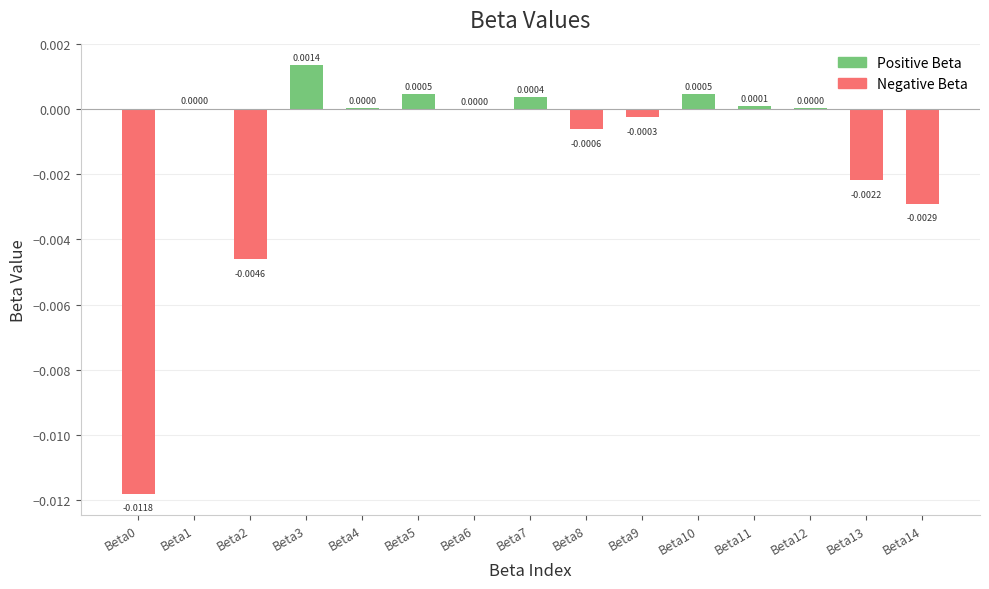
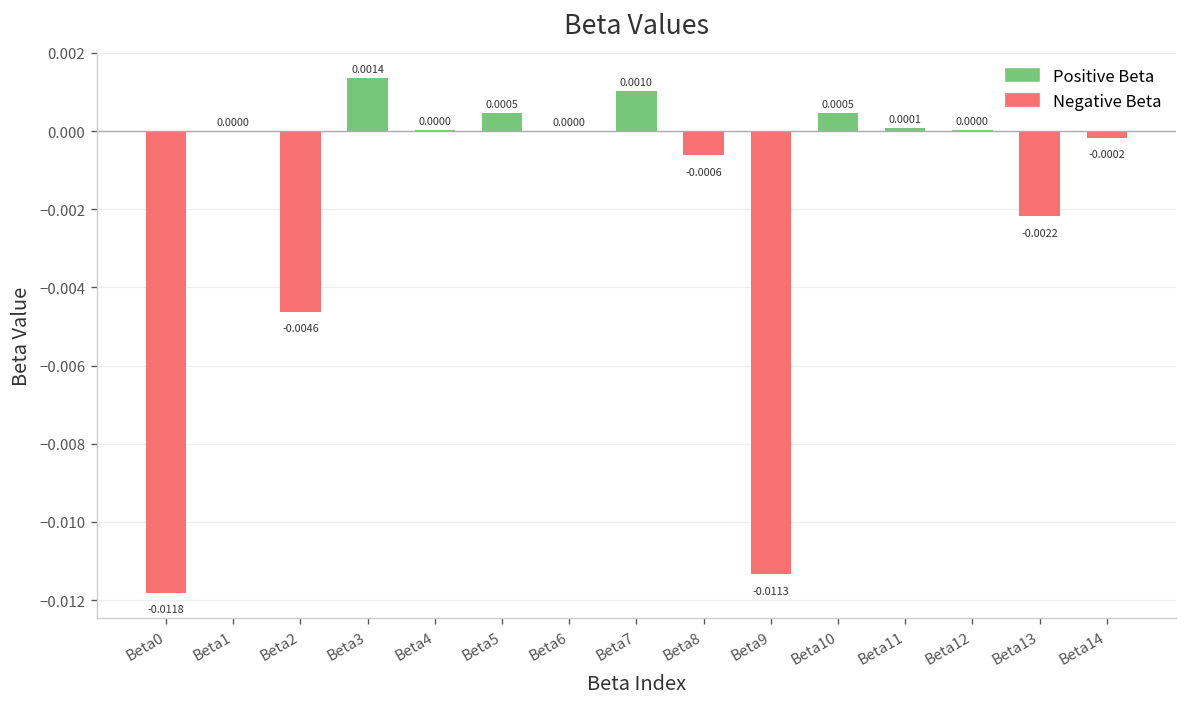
  {
    "Positive Beta": {
      "Beta1": 0.0000,
      "Beta3": 0.0014,
      "Beta4": 0.0000,
      "Beta5": 0.0005,
      "Beta6": 0.0000,
-     "Beta7": 0.0004,
+     "Beta7": 0.0010,
      "Beta10": 0.0005,
      "Beta11": 0.0001,
      "Beta12": 0.0000
    },
    "Negative Beta": {
      "Beta0": -0.0118,
      "Beta1": 0.0000,
      "Beta2": -0.0046,
      "Beta6": 0.0000,
      "Beta8": -0.0006,
-     "Beta9": -0.0003,
+     "Beta9": -0.0113,
      "Beta13": -0.0022,
-     "Beta14": -0.0029
+     "Beta14": -0.0002
    }
  }
